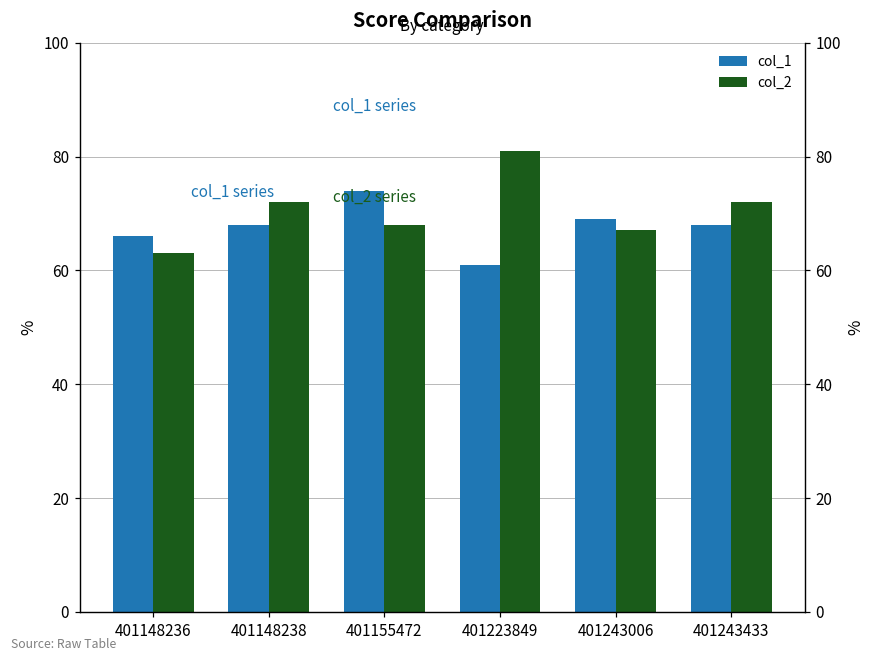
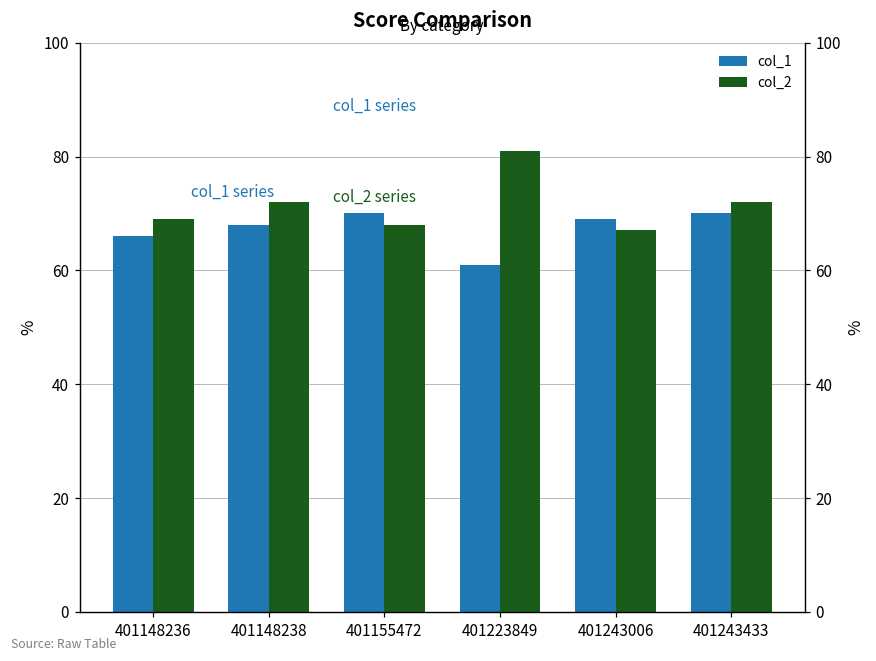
  {
    "col_1": {
      "401148236": 66,
      "401148238": 68,
-     "401155472": 74,
+     "401155472": 70,
      "401223849": 61,
      "401243006": 69,
-     "401243433": 68
+     "401243433": 70
    },
    "col_2": {
-     "401148236": 63,
+     "401148236": 69,
      "401155472": 68,
      "401223849": 81,
      "401243006": 67,
      "401243433": 72
    }
  }
